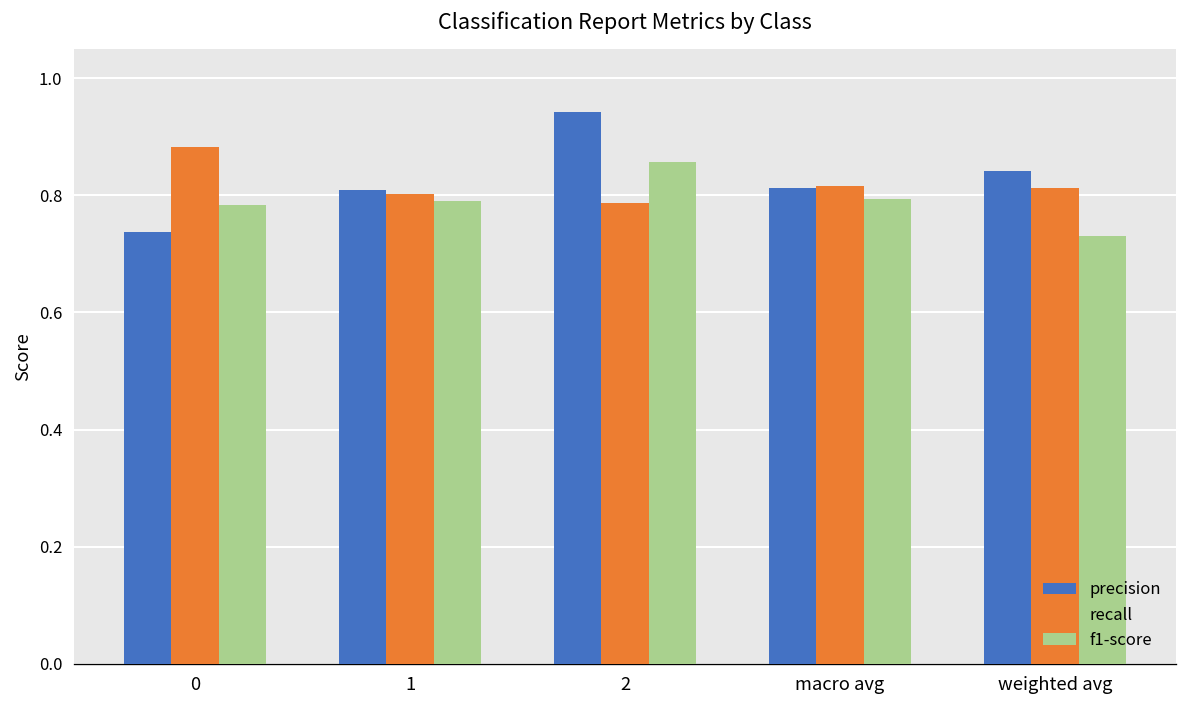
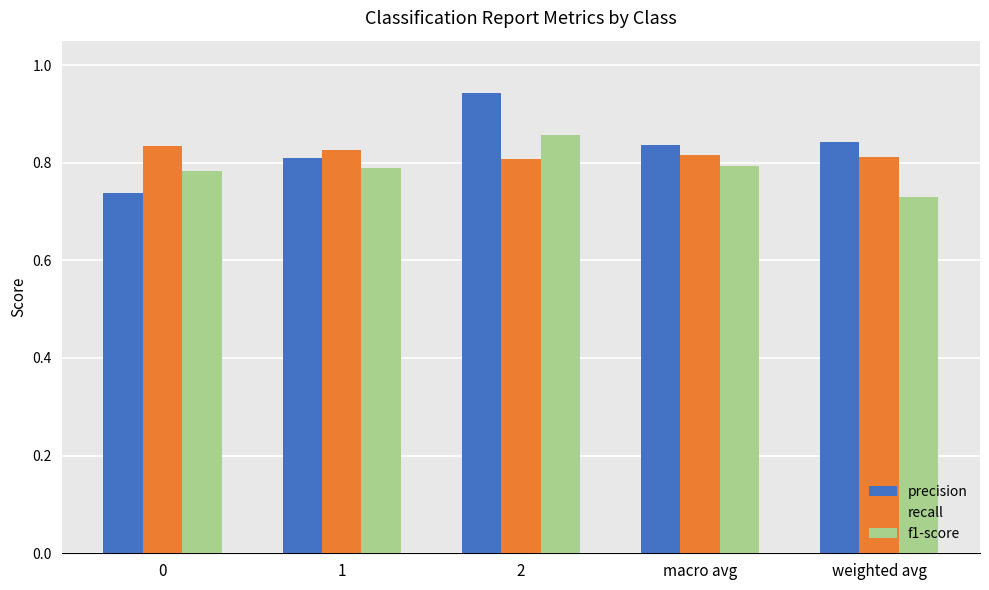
  {
    "precision": {
      "0": 0.74,
      "1": 0.81,
      "2": 0.94,
-     "macro avg": 0.81,
+     "macro avg": 0.84,
      "weighted avg": 0.84
    },
    "recall": {
-     "0": 0.88,
-     "1": 0.80,
-     "2": 0.79,
+     "0": 0.83,
+     "1": 0.83,
+     "2": 0.81,
      "macro avg": 0.82,
      "weighted avg": 0.81
    },
    "f1-score": {
      "0": 0.78,
      "1": 0.79,
      "2": 0.86,
      "macro avg": 0.79,
      "weighted avg": 0.73
    }
  }
